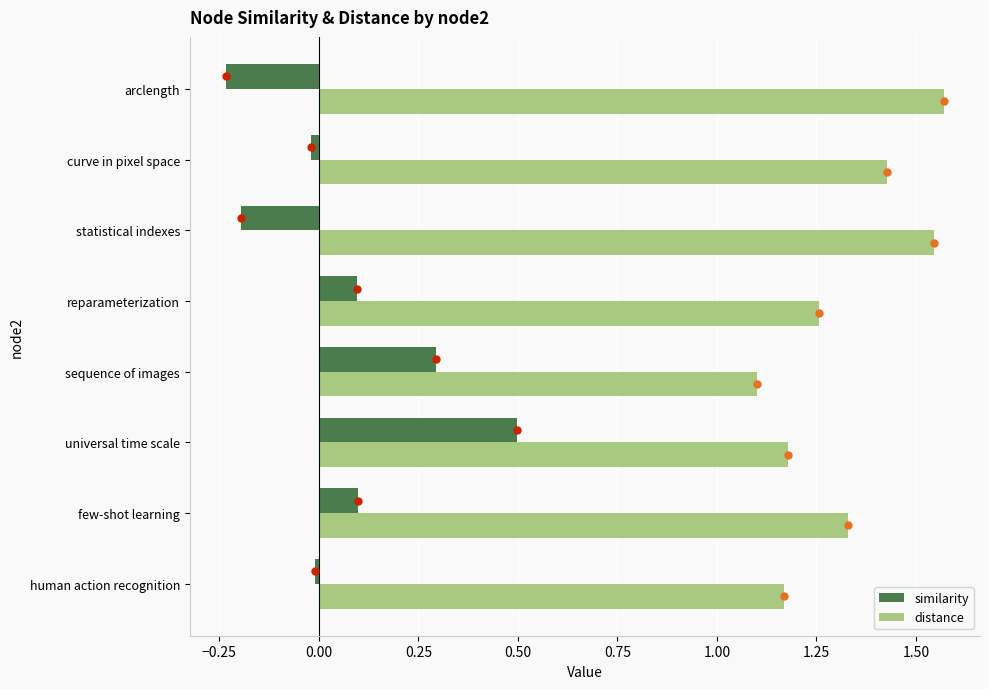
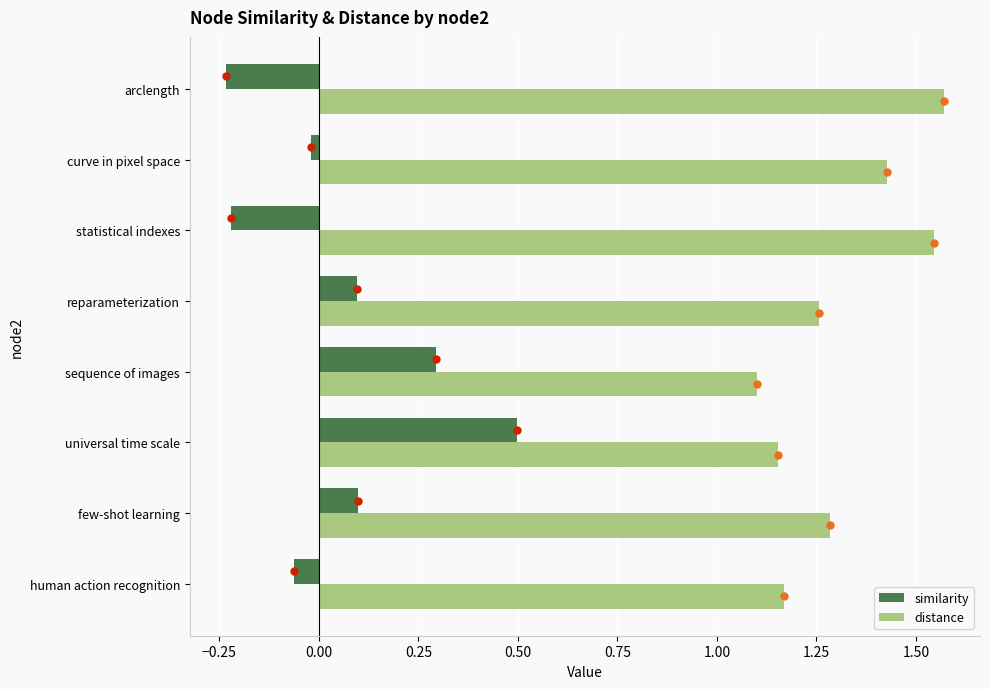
  {
    "similarity": {
      "arclength": -0.23,
      "curve in pixel space": -0.02,
-     "statistical indexes": -0.20,
+     "statistical indexes": -0.22,
      "reparameterization": 0.10,
      "sequence of images": 0.29,
      "universal time scale": 0.50,
      "few-shot learning": 0.10,
-     "human action recognition": -0.01
+     "human action recognition": -0.06
    },
    "distance": {
      "arclength": 1.57,
      "curve in pixel space": 1.43,
      "statistical indexes": 1.55,
      "reparameterization": 1.26,
      "sequence of images": 1.10,
-     "universal time scale": 1.18,
-     "few-shot learning": 1.33,
+     "universal time scale": 1.15,
+     "few-shot learning": 1.28,
      "human action recognition": 1.17
    }
  }
